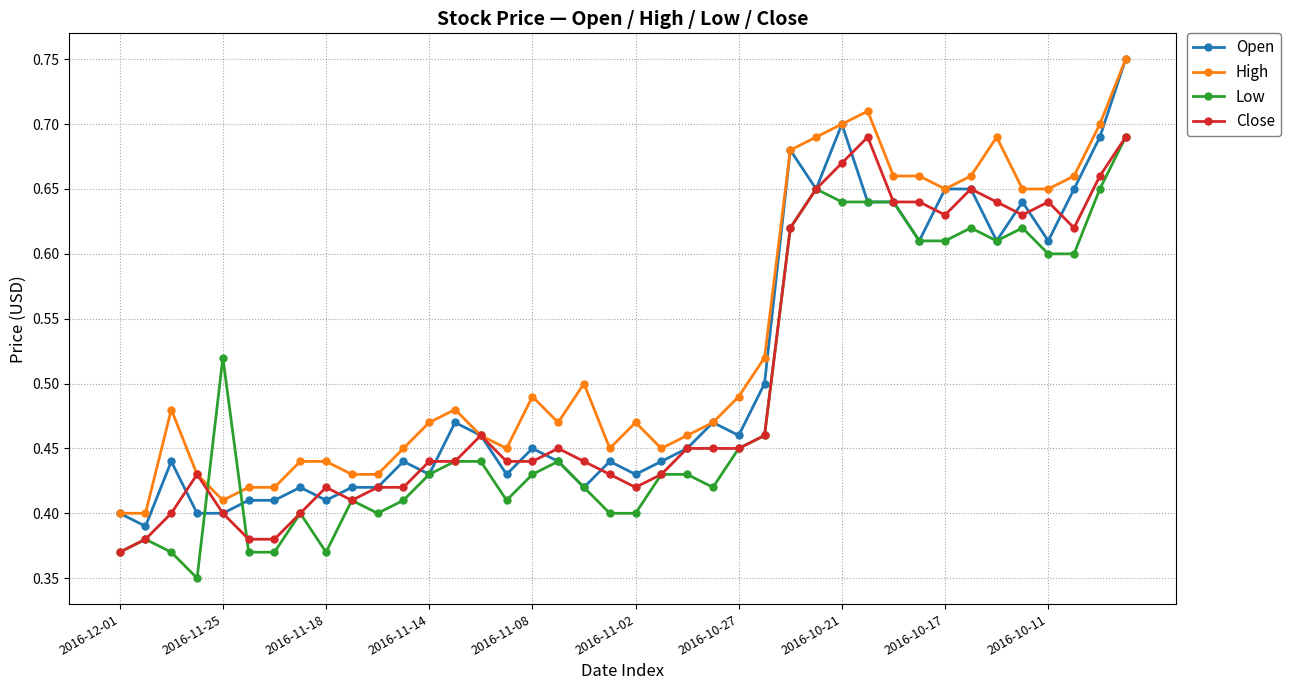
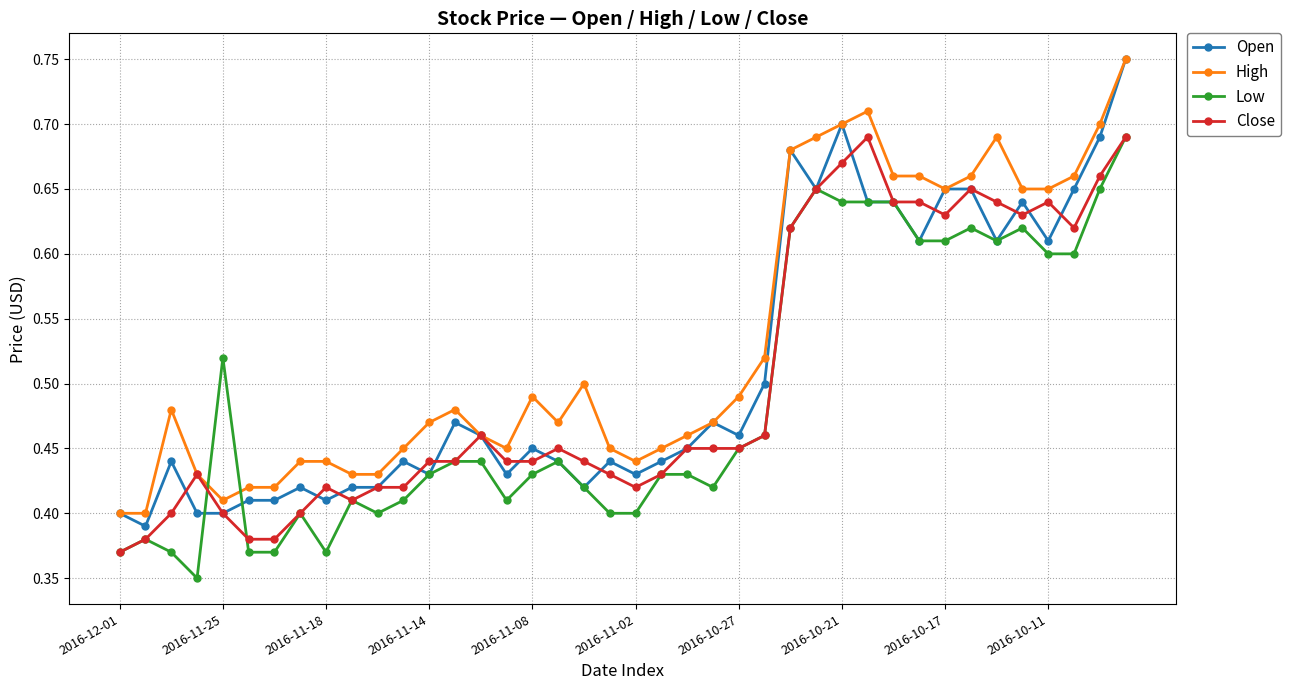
  {
    "Open": {
      "2016-11-18": 0.41,
      "2016-11-08": 0.45,
      "2016-11-02": 0.43,
      "2016-10-27": 0.46,
      "2016-10-11": 0.61
    },
    "High": {
      "2016-11-25": 0.41,
      "2016-11-18": 0.44,
      "2016-11-14": 0.47,
      "2016-11-08": 0.49,
-     "2016-11-02": 0.47,
+     "2016-11-02": 0.44,
      "2016-10-27": 0.49,
      "2016-10-11": 0.65
    },
    "Low": {
      "2016-11-25": 0.52,
      "2016-11-18": 0.37,
      "2016-11-08": 0.43,
      "2016-11-02": 0.40,
      "2016-10-21": 0.64,
      "2016-10-17": 0.61,
      "2016-10-11": 0.60
    },
    "Close": {
      "2016-11-18": 0.42,
      "2016-11-14": 0.44,
      "2016-11-08": 0.44,
      "2016-11-02": 0.42,
      "2016-10-21": 0.67,
      "2016-10-17": 0.63,
      "2016-10-11": 0.64
    }
  }
